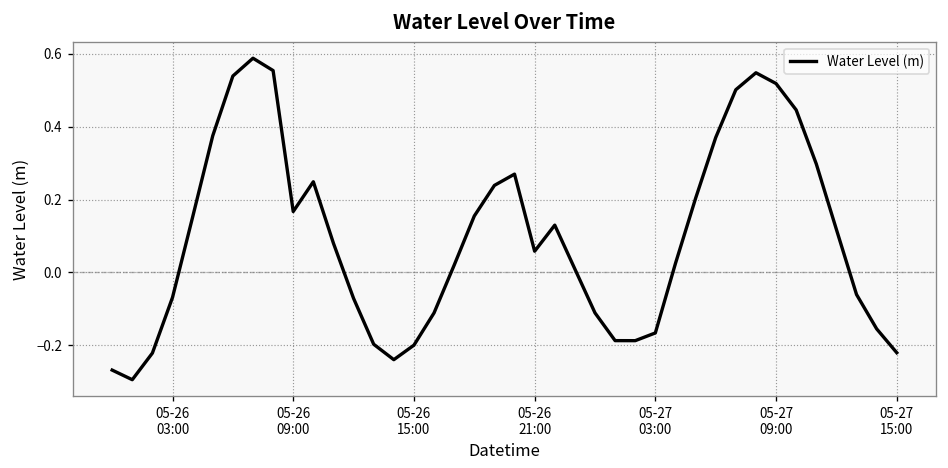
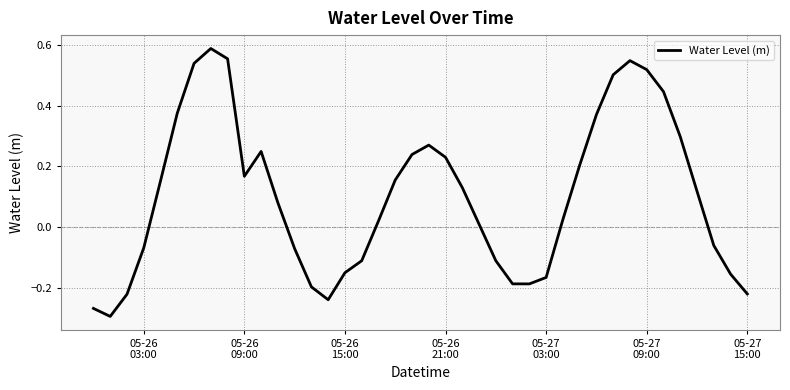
  {
    "05-26 03:00": -0.07,
    "05-26 09:00": 0.17,
-   "05-26 15:00": -0.20,
-   "05-26 21:00": 0.06,
+   "05-26 15:00": -0.15,
+   "05-26 21:00": 0.23,
    "05-27 03:00": -0.17,
    "05-27 09:00": 0.52,
    "05-27 15:00": -0.22
  }
